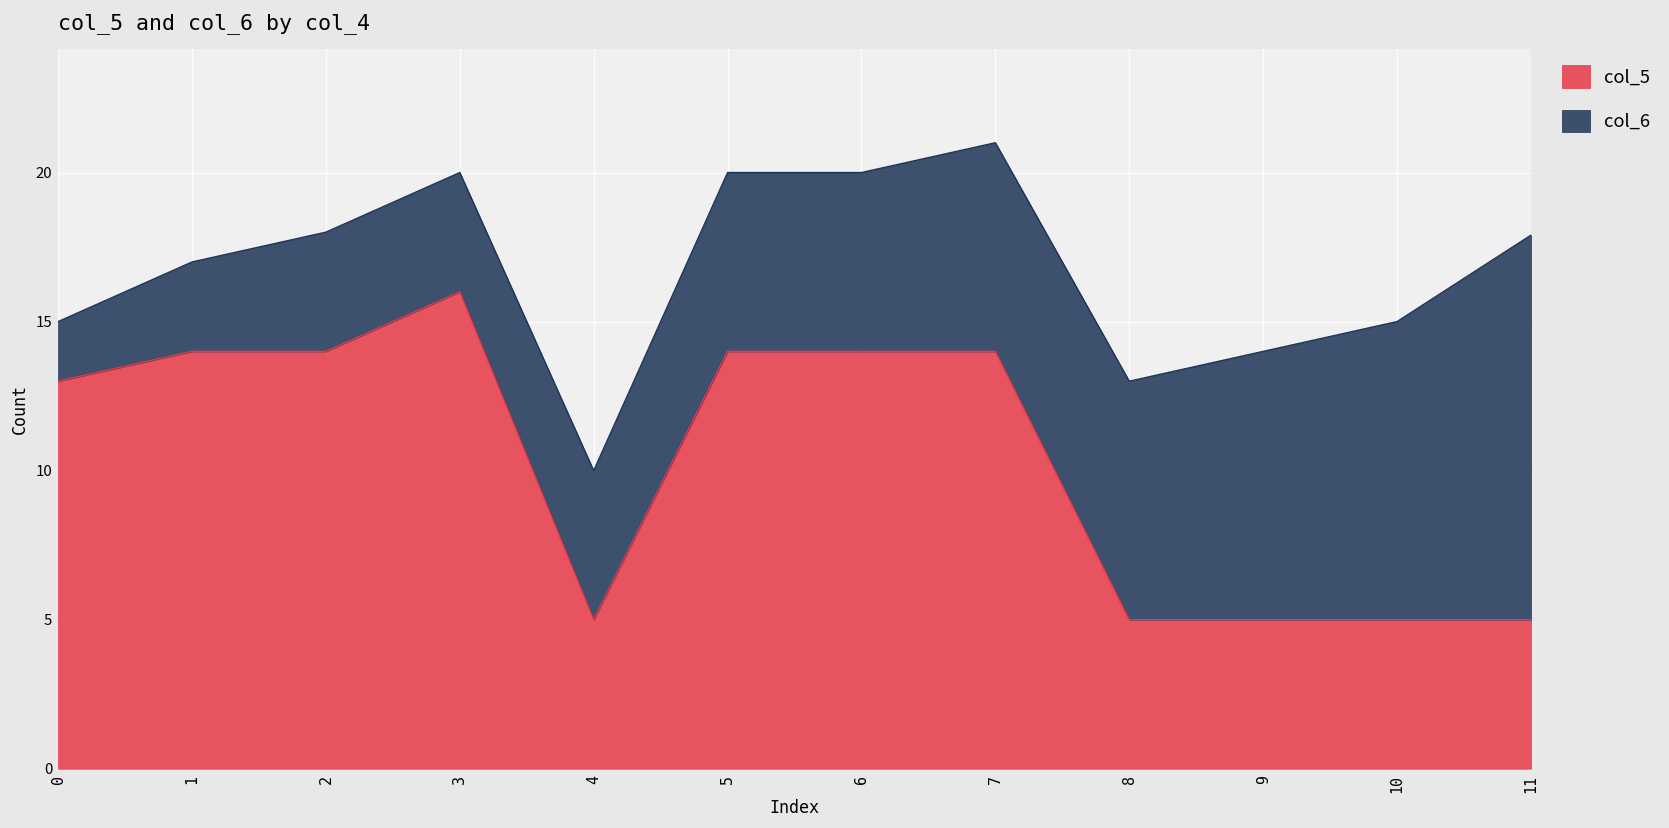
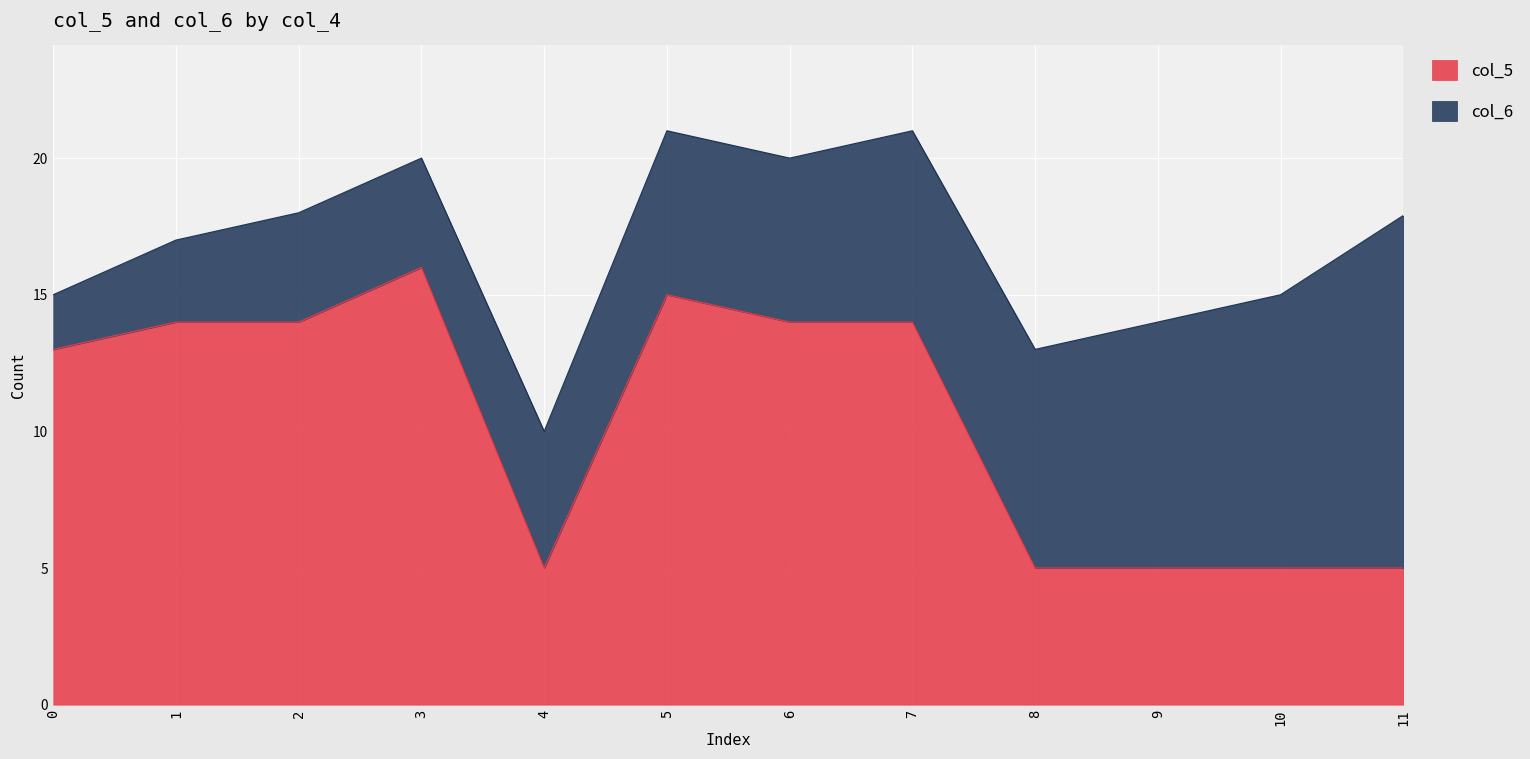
  {
    "col_5": {
      "0": 13,
      "1": 14,
      "2": 14,
      "3": 16,
      "4": 5,
-     "5": 14,
+     "5": 15,
      "6": 14,
      "7": 14,
      "8": 5,
      "9": 5,
      "10": 5,
      "11": 5
    },
    "col_6": {
      "0": 2,
      "1": 3,
      "2": 4,
      "3": 4,
      "4": 5,
      "5": 6,
      "6": 6,
      "7": 7,
      "8": 8,
      "9": 9,
      "10": 10,
      "11": 13
    }
  }
